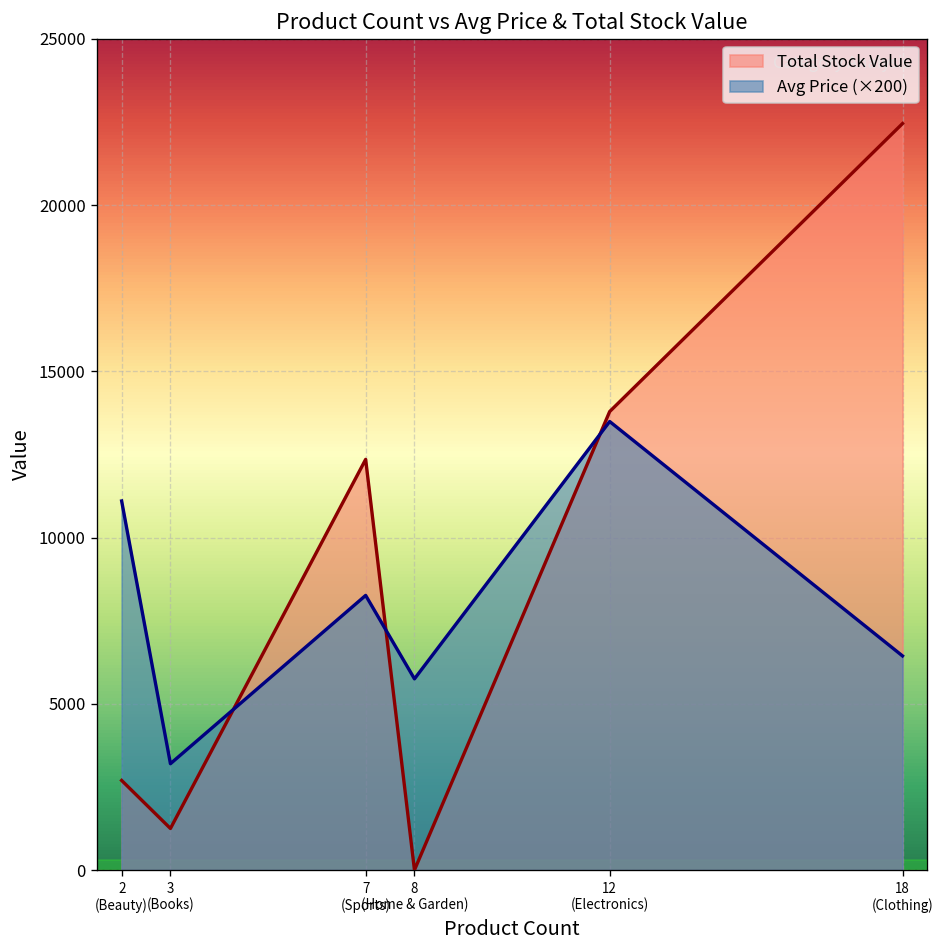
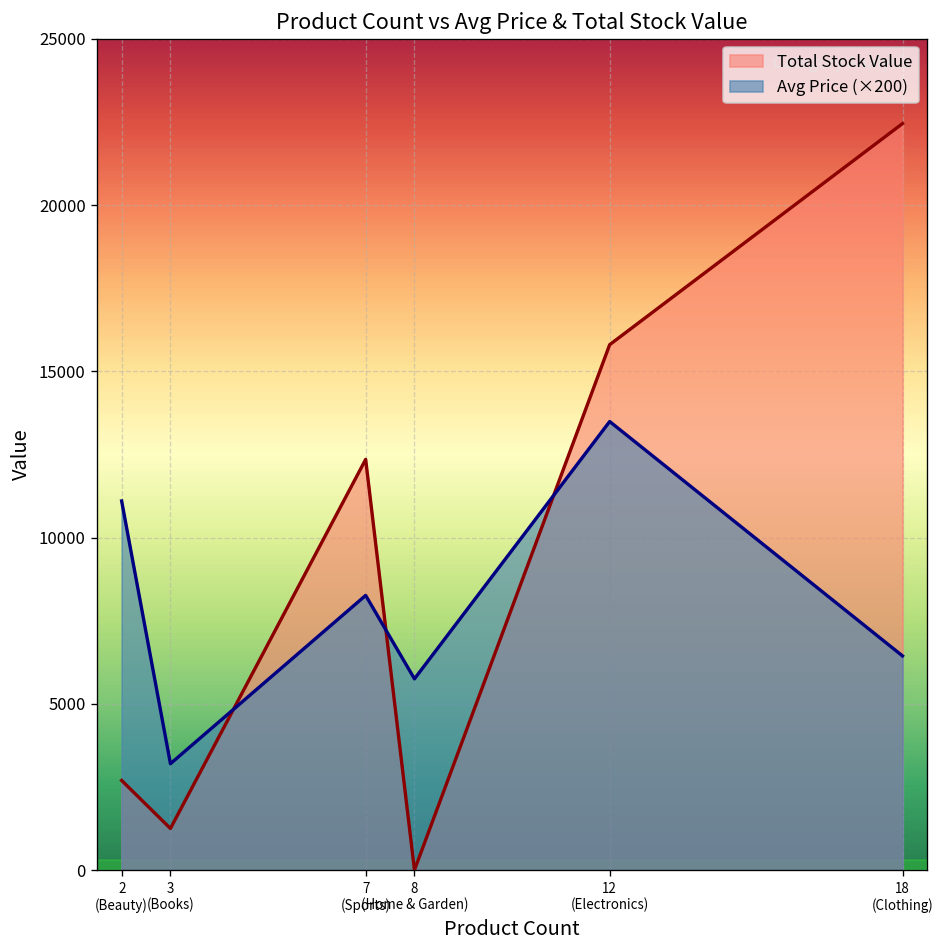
  {
    "Total Stock Value": {
      "2 (Beauty)": 2700,
      "3 (Books)": 1300,
-     "12 (Electronics)": 13800,
+     "12 (Electronics)": 15800,
      "18 (Clothing)": 22500
    },
    "Avg Price (×200)": {
      "2 (Beauty)": 11100,
      "3 (Books)": 3200,
      "12 (Electronics)": 13500,
      "18 (Clothing)": 6400
    }
  }
